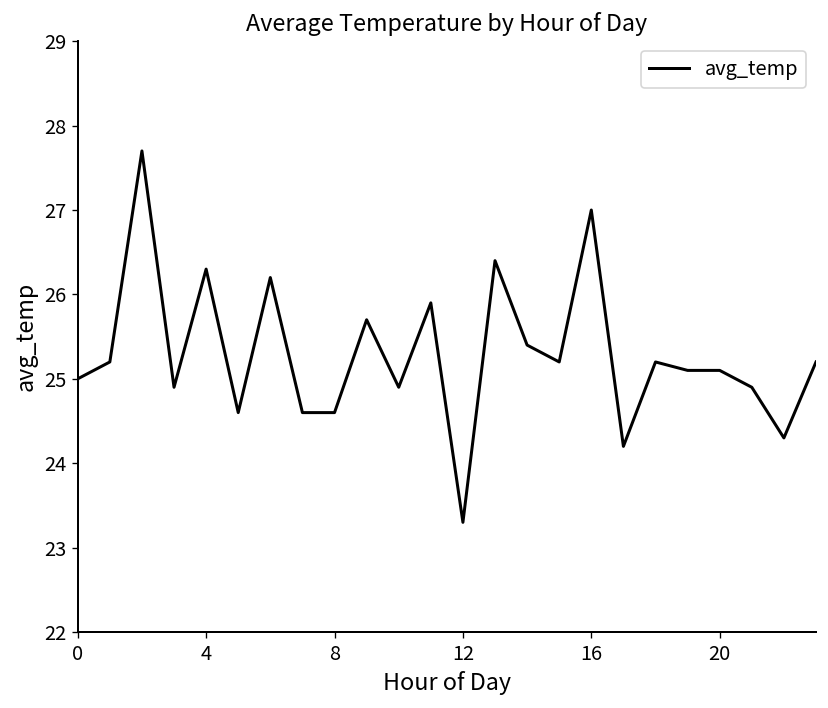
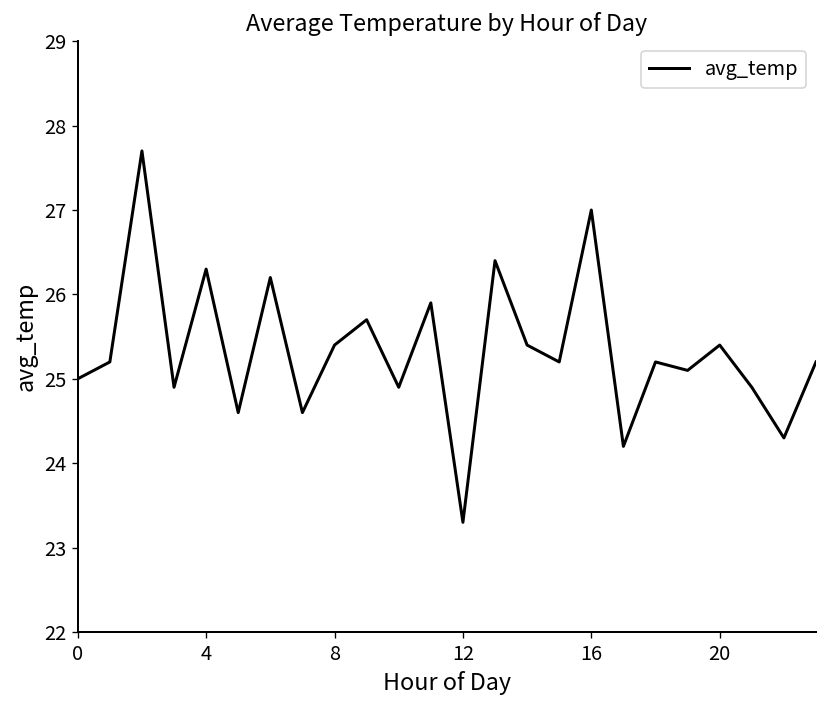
  {
    "0": 25.0,
    "4": 26.3,
-   "8": 24.6,
+   "8": 25.4,
    "12": 23.3,
    "16": 27.0,
-   "20": 25.1
+   "20": 25.4
  }
